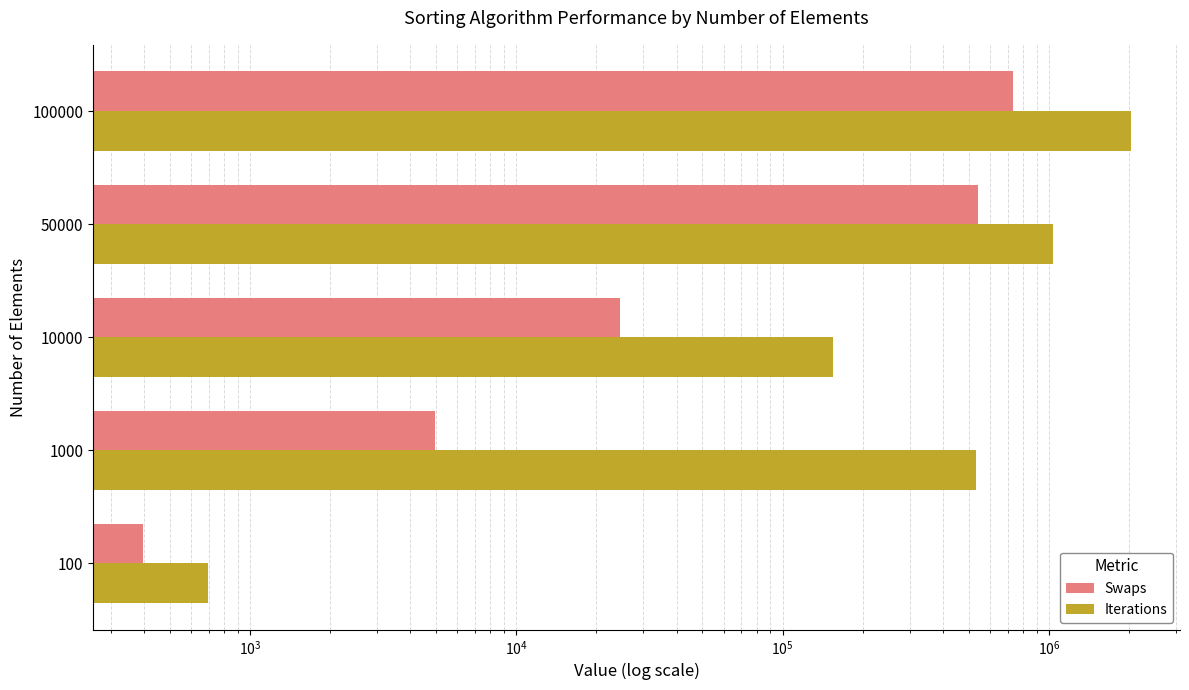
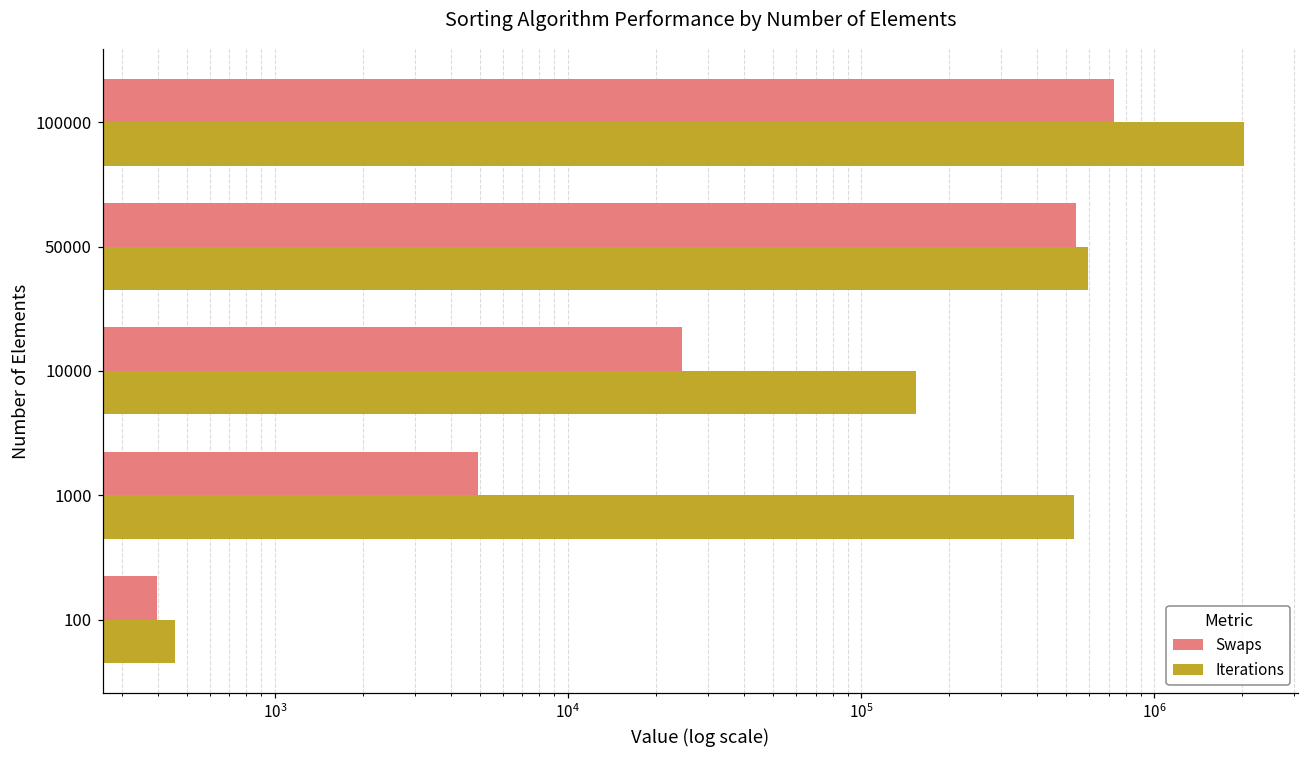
  {
    "Swaps": {
      "100000": 730000,
      "50000": 540000,
      "10000": 24000,
      "1000": 4900,
      "100": 400
    },
    "Iterations": {
      "100000": 2000000,
-     "50000": 1030000,
+     "50000": 590000,
      "10000": 150000,
      "1000": 530000,
-     "100": 700
+     "100": 460
    }
  }
